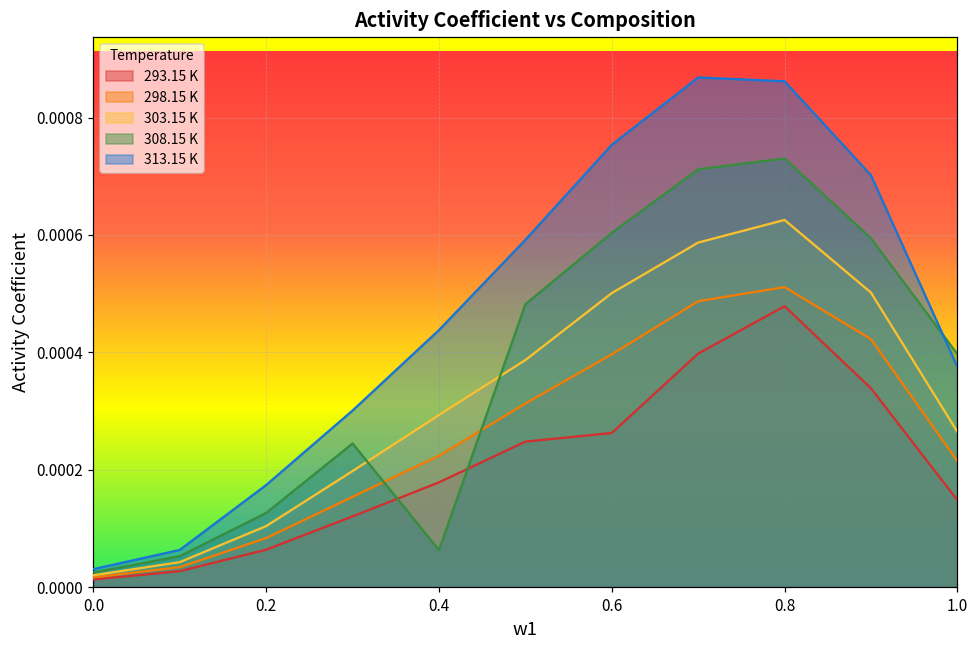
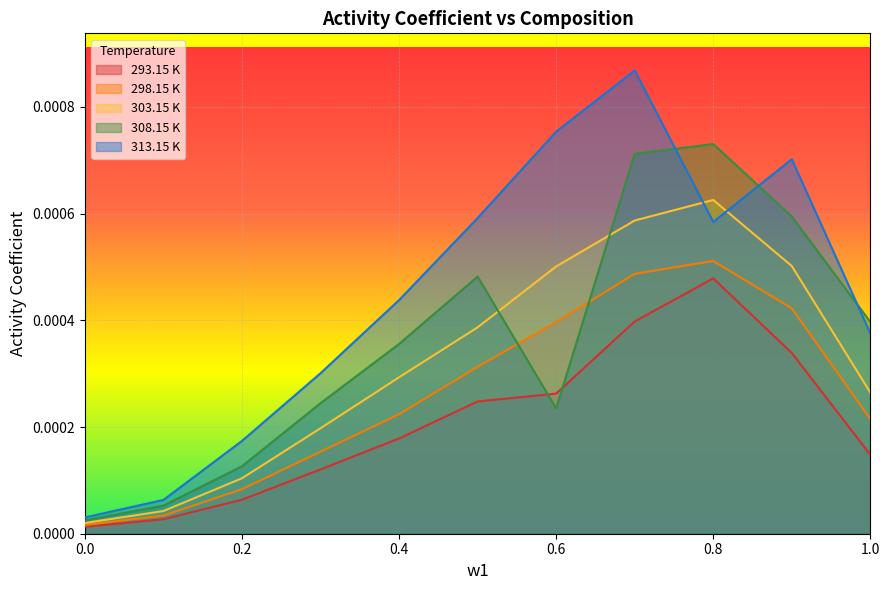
  {
    "293.15 K": {
      "0.2": 0.00006,
      "0.4": 0.00018,
      "0.6": 0.00026,
      "0.8": 0.00048,
      "1.0": 0.00015
    },
    "308.15 K": {
      "0.0": 0.00002,
      "0.2": 0.00013,
-     "0.4": 0.00006,
-     "0.6": 0.00060,
+     "0.4": 0.00036,
+     "0.6": 0.00023,
      "0.8": 0.00073,
      "1.0": 0.00040
    },
    "313.15 K": {
      "0.0": 0.00003,
      "0.2": 0.00017,
      "0.4": 0.00044,
      "0.6": 0.00075,
-     "0.8": 0.00086,
+     "0.8": 0.00058,
      "1.0": 0.00038
    }
  }
